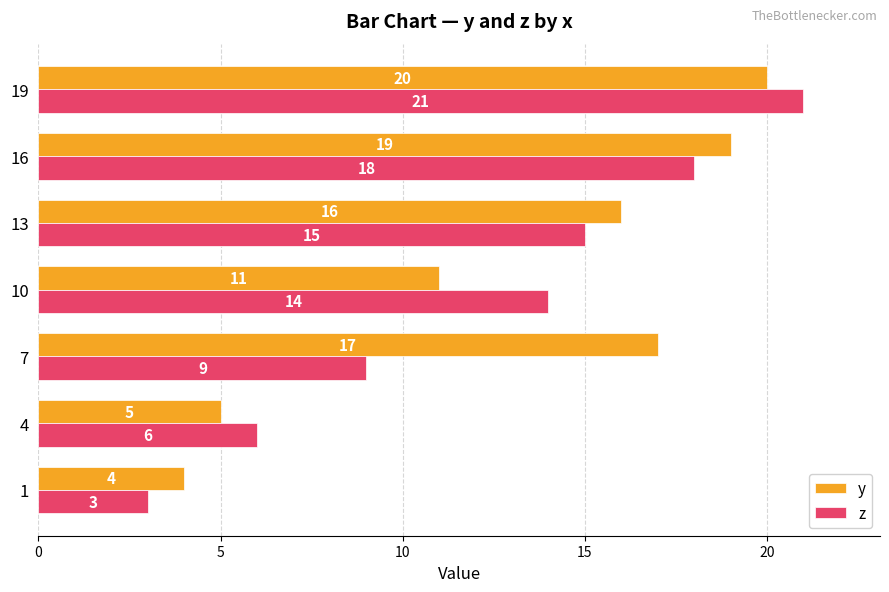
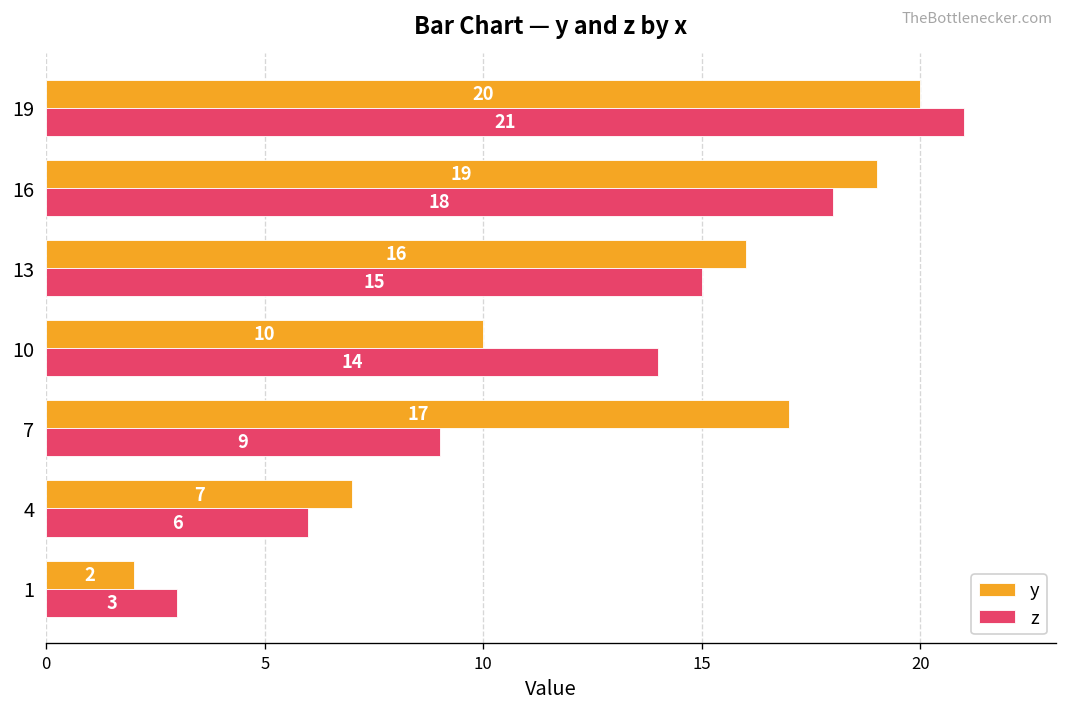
  {
    "y": {
      "19": 20,
      "16": 19,
      "13": 16,
-     "10": 11,
+     "10": 10,
      "7": 17,
-     "4": 5,
-     "1": 4
+     "4": 7,
+     "1": 2
    },
    "z": {
      "19": 21,
      "16": 18,
      "13": 15,
      "10": 14,
      "7": 9,
      "4": 6,
      "1": 3
    }
  }
